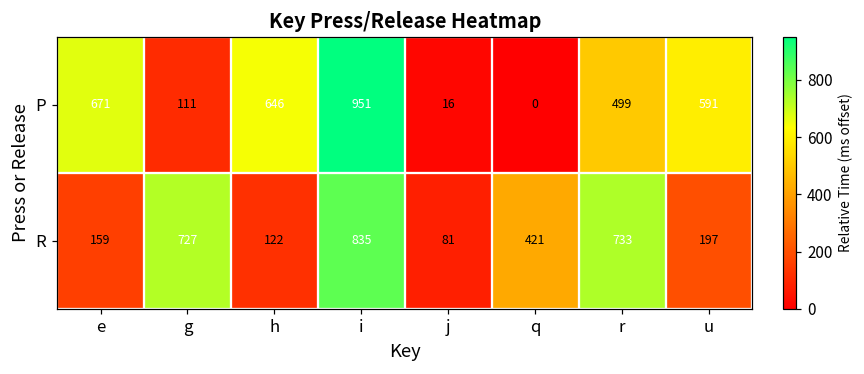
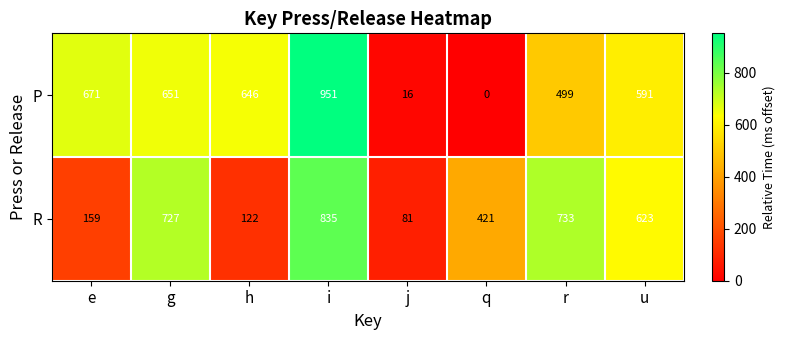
  {
    "P": {
      "e": 671,
-     "g": 111,
+     "g": 651,
      "h": 646,
      "i": 951,
      "j": 16,
      "q": 0,
      "r": 499,
      "u": 591
    },
    "R": {
      "e": 159,
      "g": 727,
      "h": 122,
      "i": 835,
      "j": 81,
      "q": 421,
      "r": 733,
-     "u": 197
+     "u": 623
    }
  }
